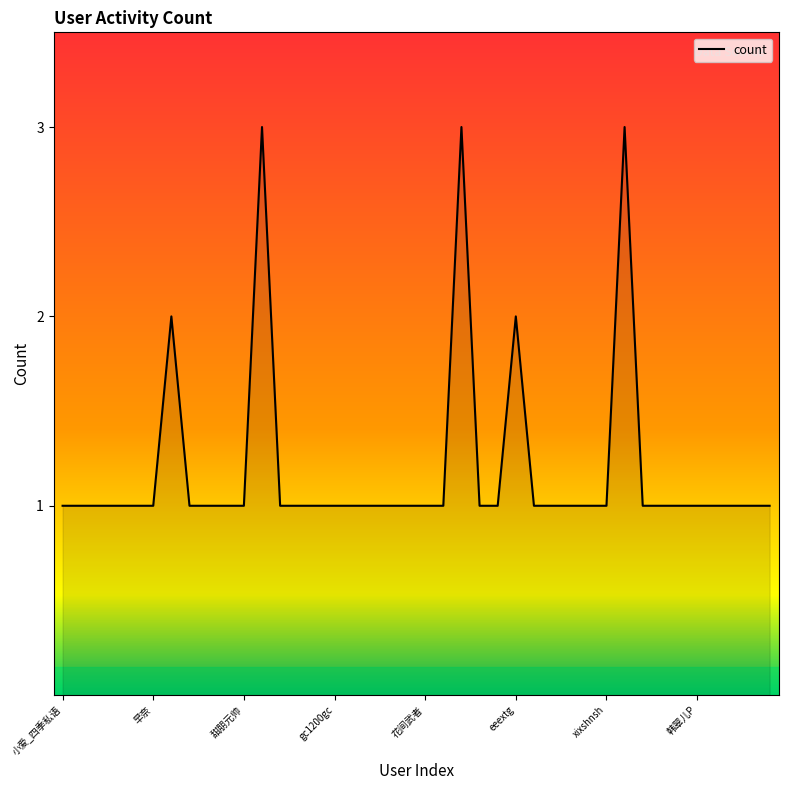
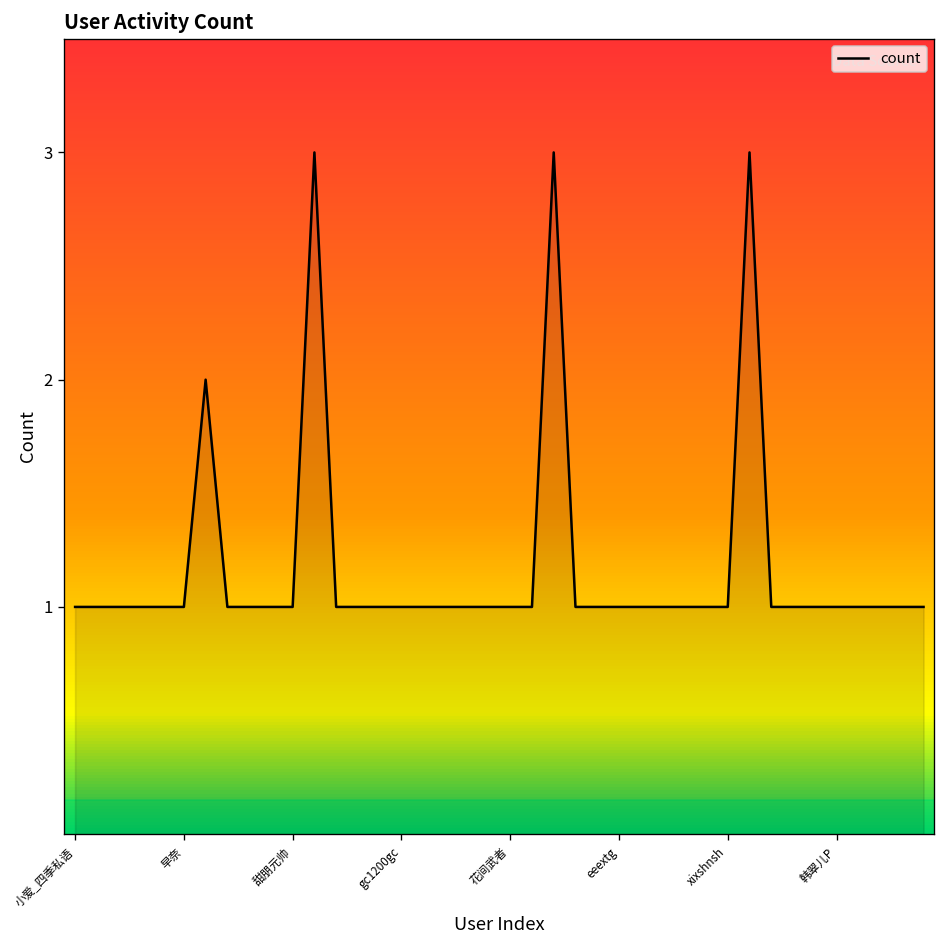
  {
    "小爱_四季私语": 1,
    "早奈": 1,
    "甜朋元帅": 1,
    "gc1200gc": 1,
    "花间武者": 1,
-   "eeextg": 2,
+   "eeextg": 1,
    "xixshnsh": 1,
    "韩翠儿P": 1
  }
